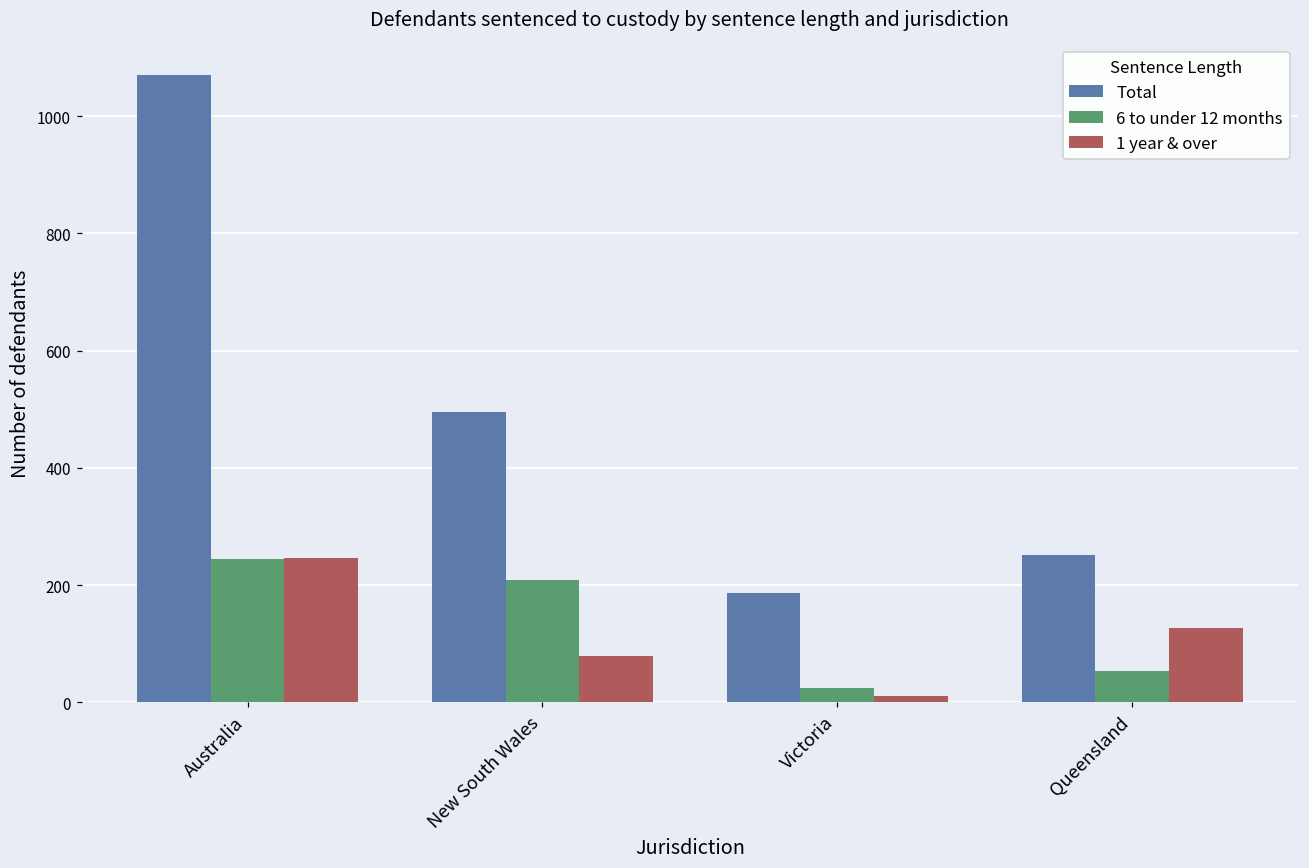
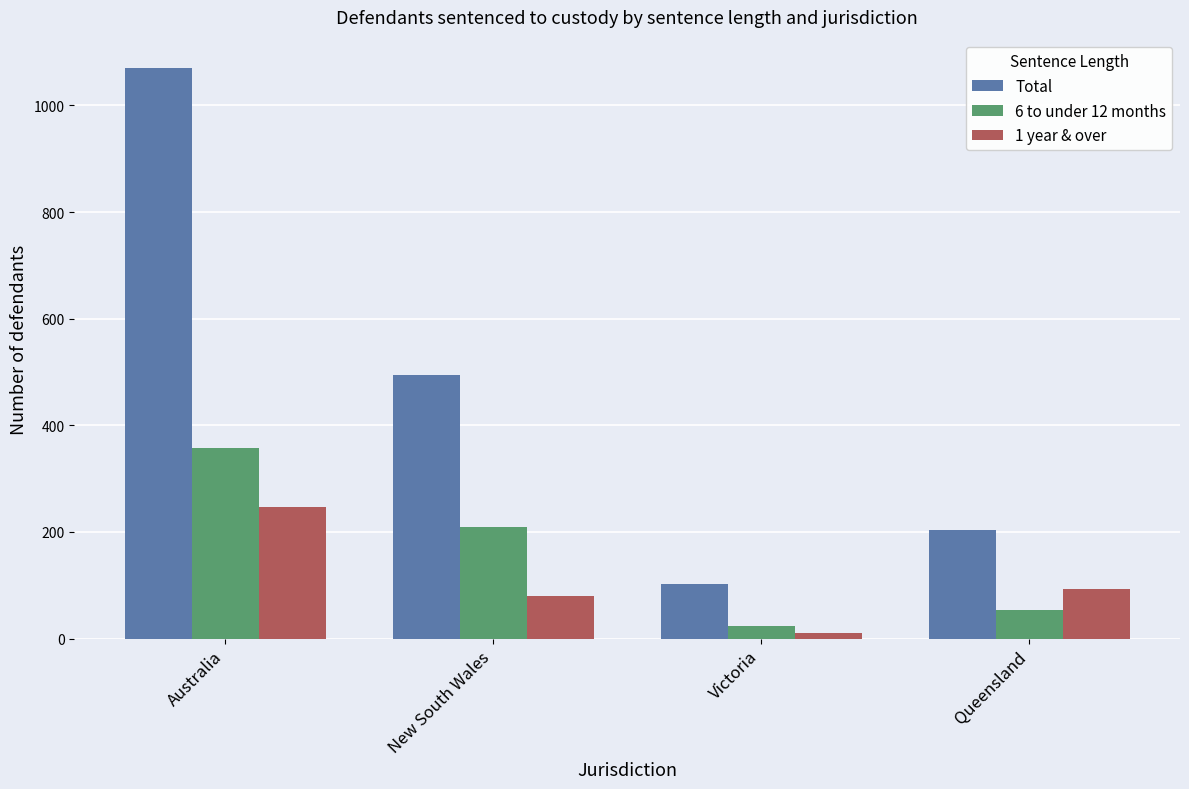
  {
    "Total": {
      "Australia": 1070,
      "New South Wales": 500,
-     "Victoria": 190,
-     "Queensland": 250
+     "Victoria": 100,
+     "Queensland": 200
    },
    "6 to under 12 months": {
-     "Australia": 240,
+     "Australia": 360,
      "New South Wales": 210,
      "Victoria": 20,
      "Queensland": 50
    },
    "1 year & over": {
      "Australia": 250,
      "New South Wales": 80,
      "Victoria": 10,
-     "Queensland": 130
+     "Queensland": 90
    }
  }
